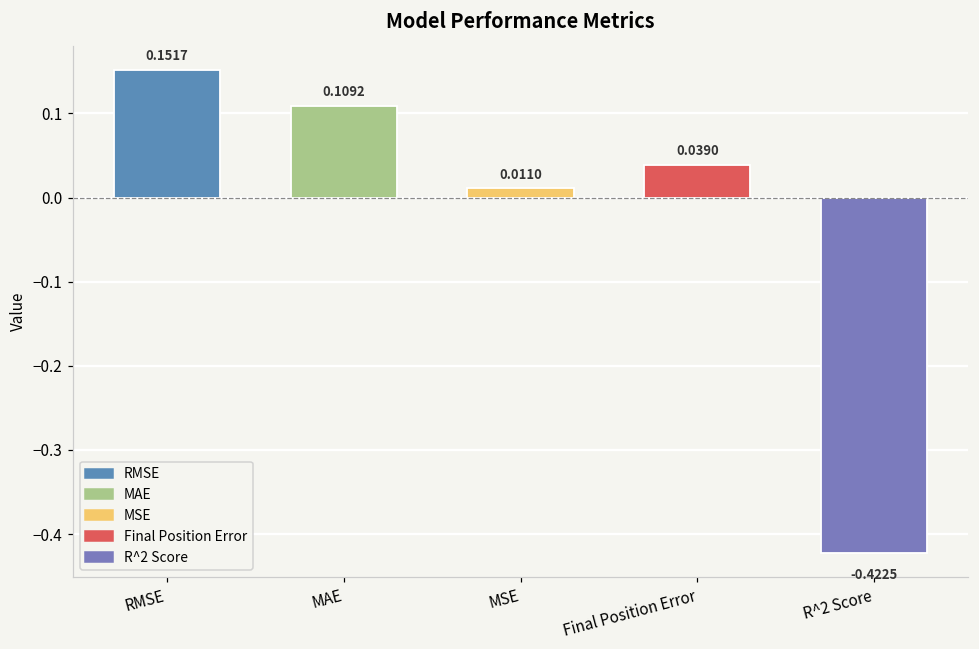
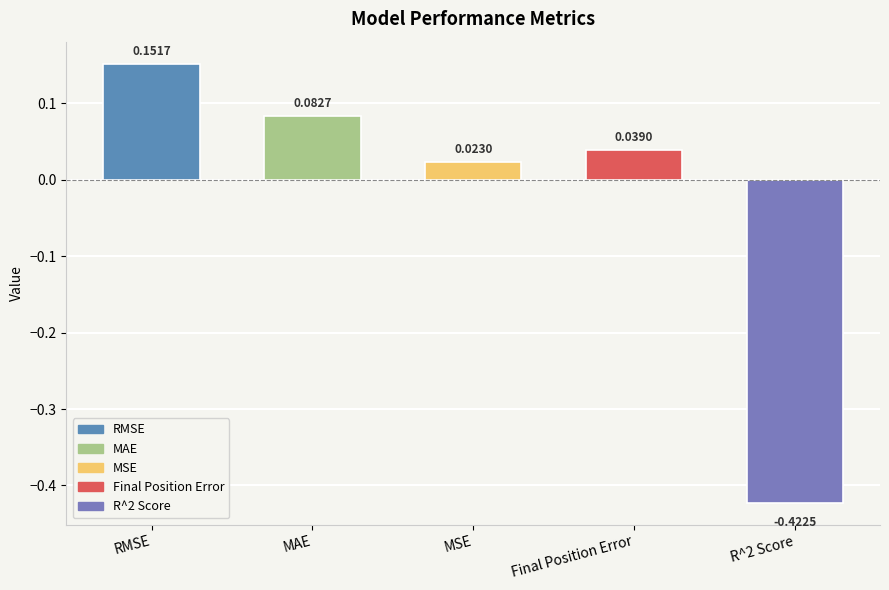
  {
    "RMSE": 0.1517,
-   "MAE": 0.1092,
-   "MSE": 0.0110,
+   "MAE": 0.0827,
+   "MSE": 0.0230,
    "Final Position Error": 0.0390,
    "R^2 Score": -0.4225
  }
